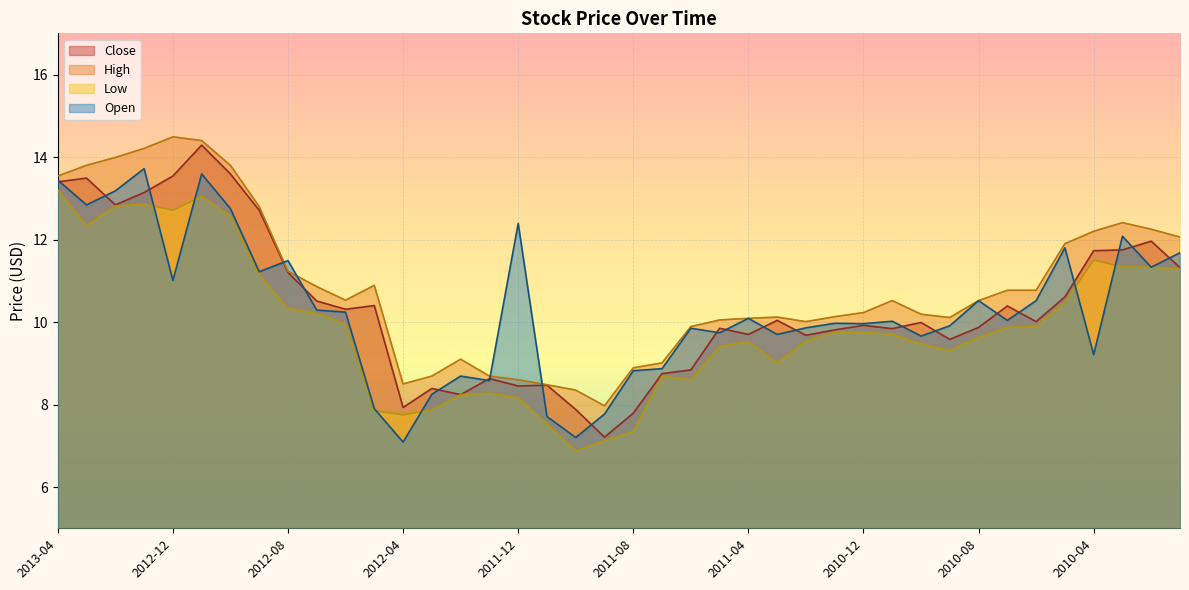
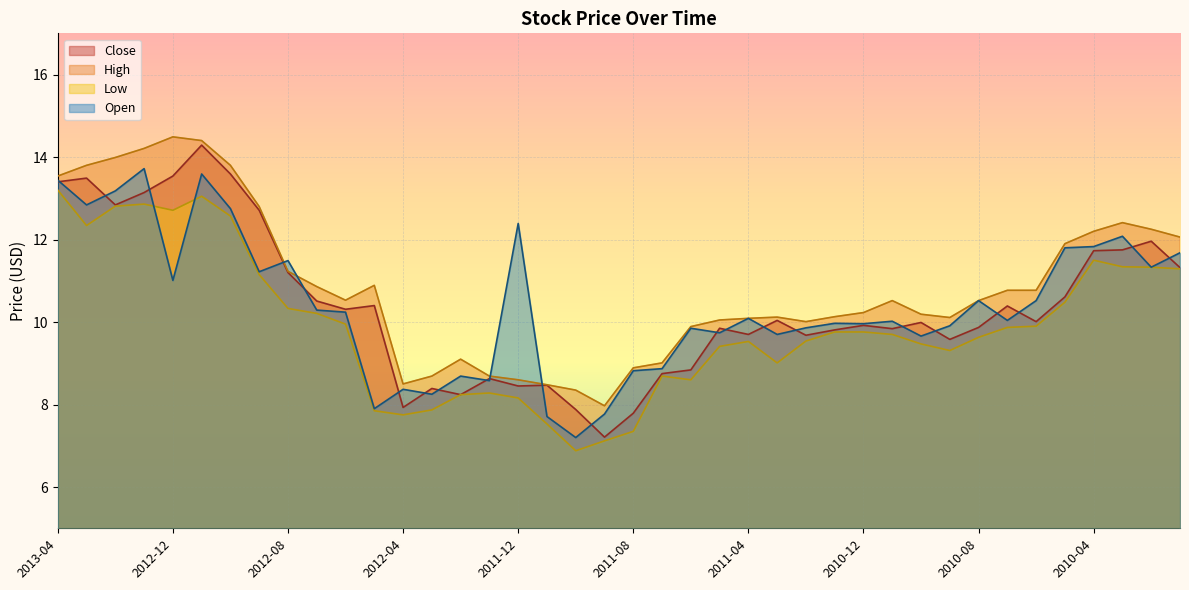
  {
    "Open": {
      "2012-12": 11.0,
      "2012-08": 11.5,
-     "2012-04": 7.1,
+     "2012-04": 8.4,
      "2011-12": 12.4,
      "2011-08": 8.8,
-     "2010-04": 9.2
+     "2010-04": 11.8
    }
  }
